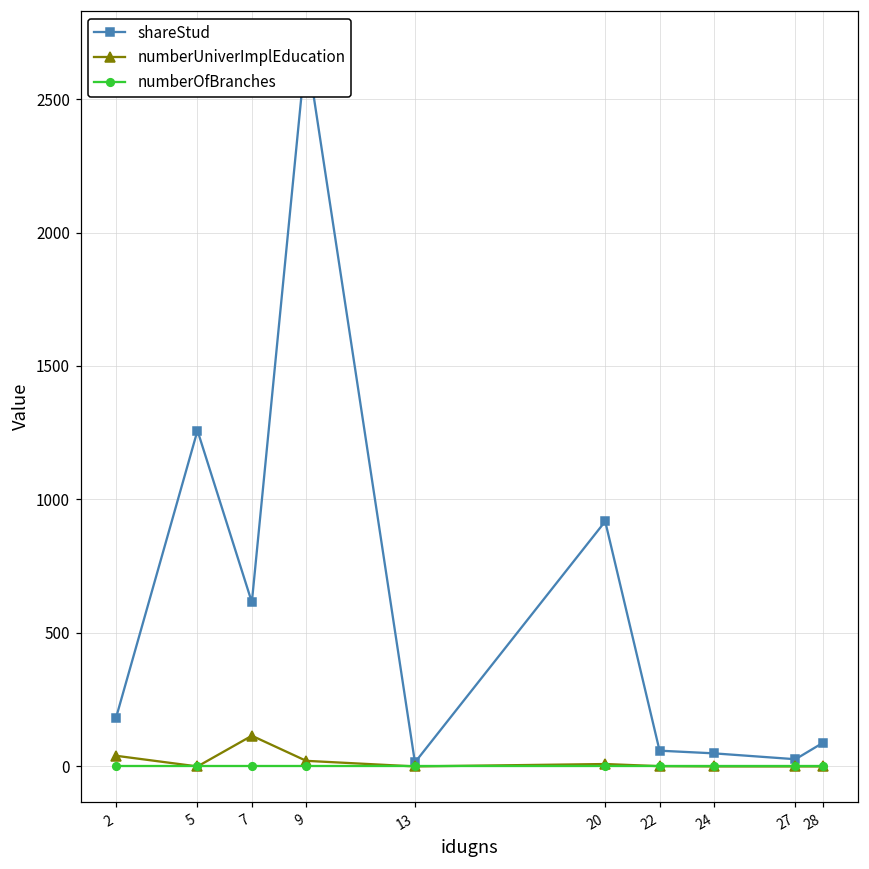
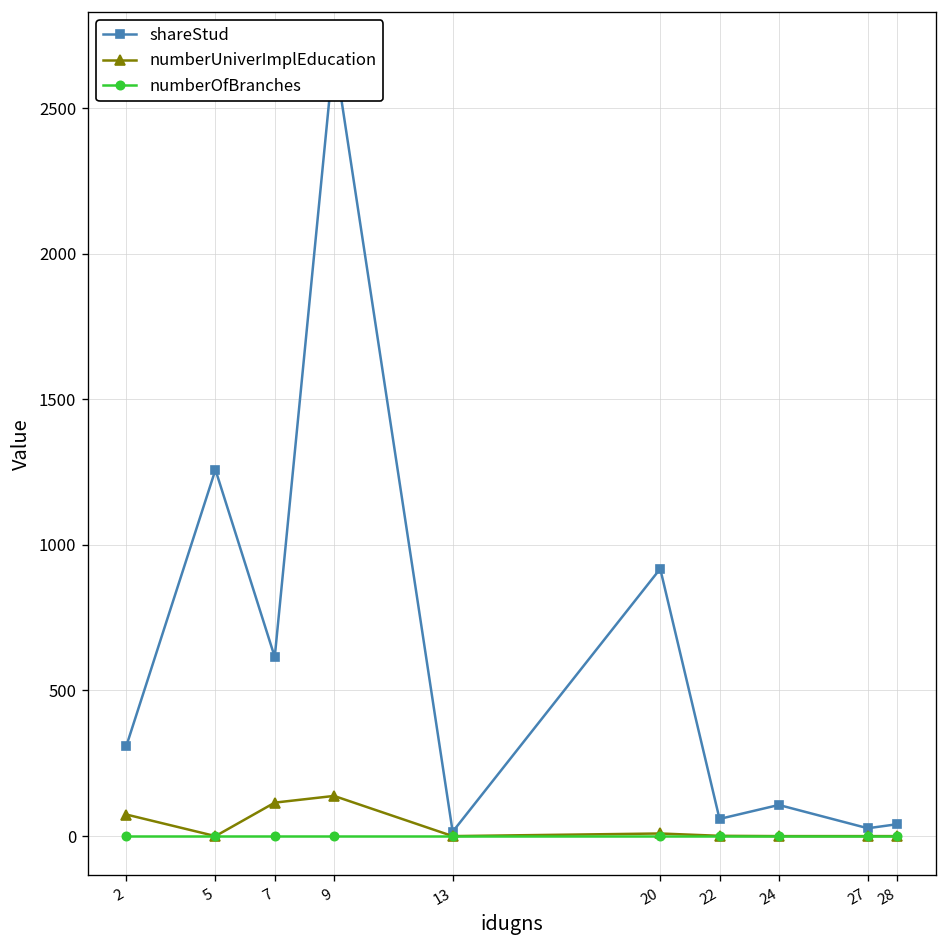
  {
    "shareStud": {
-     "2": 180,
+     "2": 310,
      "5": 1260,
      "7": 620,
      "13": 20,
      "20": 920,
      "22": 60,
-     "24": 50,
+     "24": 110,
      "27": 30,
-     "28": 90
+     "28": 40
    },
    "numberUniverImplEducation": {
-     "2": 40,
+     "2": 70,
      "7": 120,
-     "9": 20
+     "9": 140
    },
    "numberOfBranches": {
      "2": 0,
      "7": 0,
      "9": 0
    }
  }
